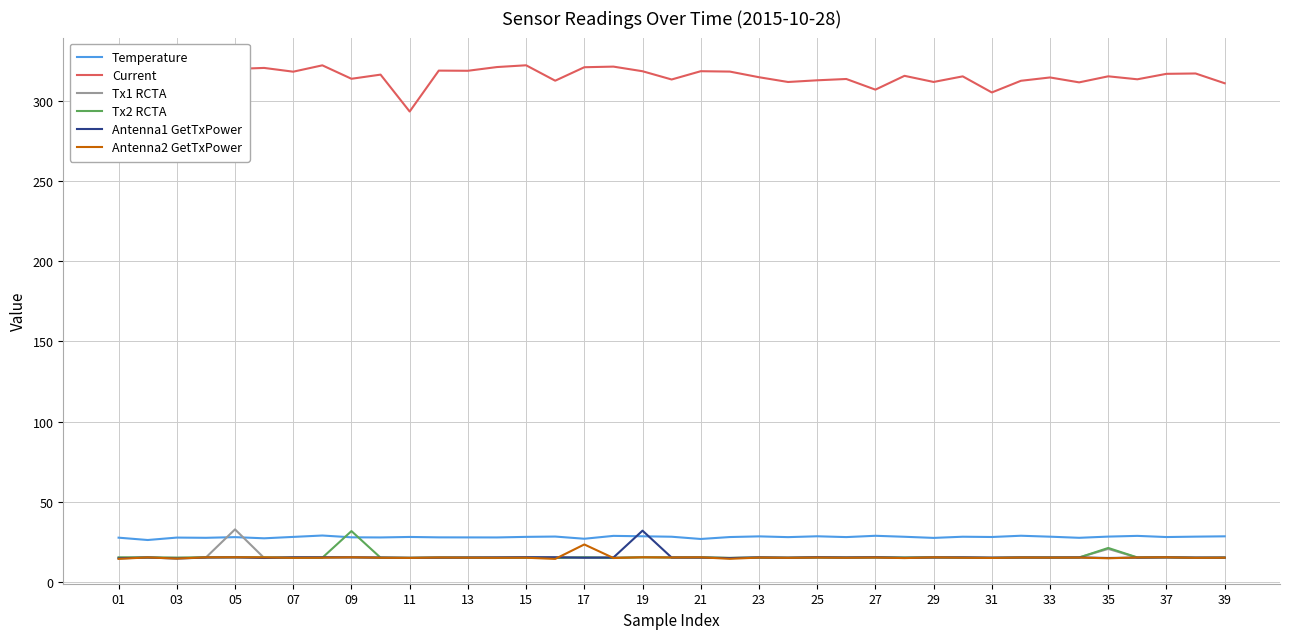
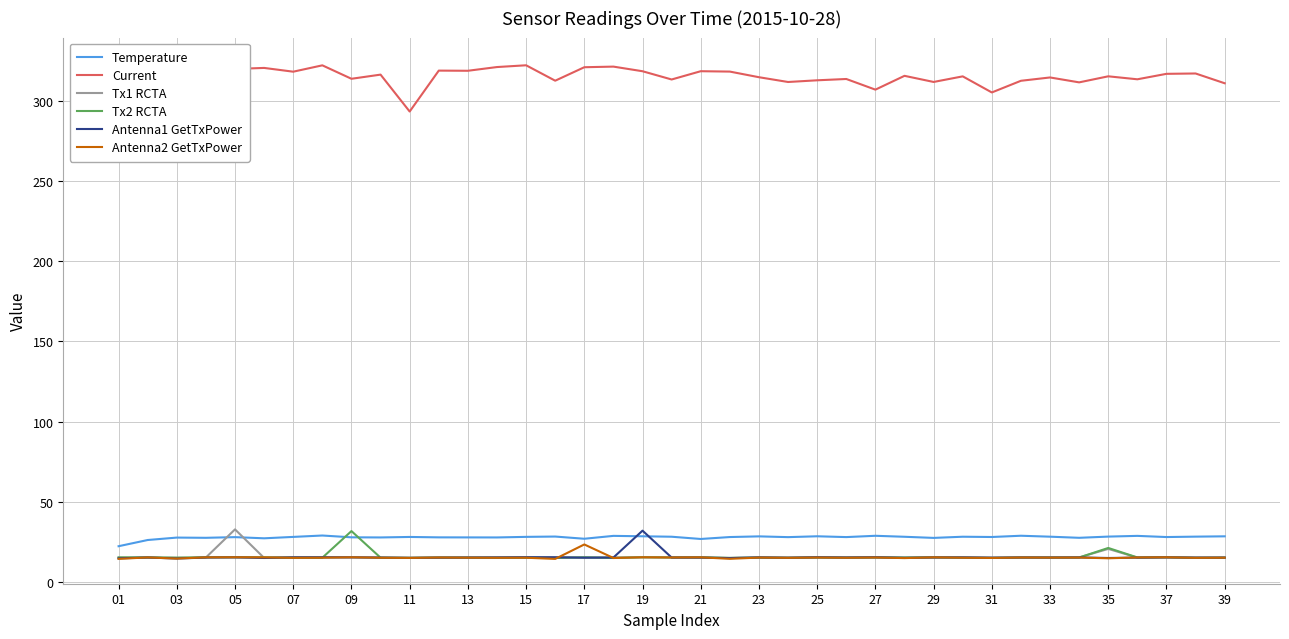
  {
    "Temperature": {
-     "01": 28,
+     "01": 22,
      "03": 28,
      "05": 28,
      "07": 28,
      "09": 28,
      "11": 28,
      "13": 28,
      "15": 28,
      "17": 27,
      "19": 29,
      "21": 27,
      "23": 28,
      "25": 29,
      "27": 29,
      "29": 28,
      "31": 28,
      "33": 28,
      "35": 28,
      "37": 28,
      "39": 29
    },
    "Current": {
      "07": 318,
      "09": 314,
      "11": 293,
      "13": 319,
      "15": 322,
      "17": 321,
      "19": 318,
      "21": 318,
      "23": 315,
      "25": 313,
      "27": 307,
      "29": 312,
      "31": 305,
      "33": 315,
      "35": 315,
      "37": 317,
      "39": 311
    },
    "Tx1 RCTA": {
      "05": 33
    },
    "Tx2 RCTA": {
      "09": 32
    },
    "Antenna1 GetTxPower": {
      "19": 32
    },
    "Antenna2 GetTxPower": {
      "17": 23
    }
  }
